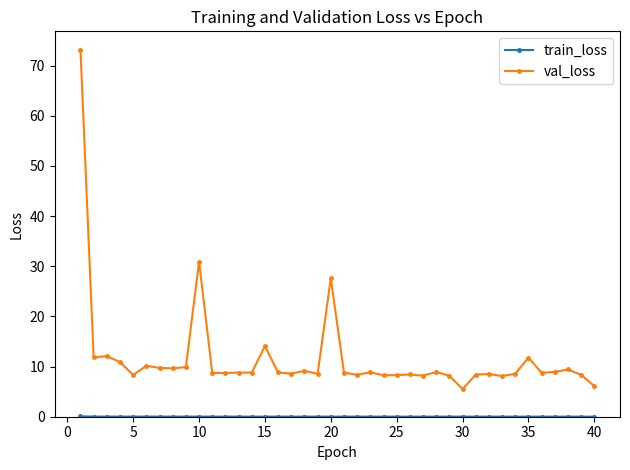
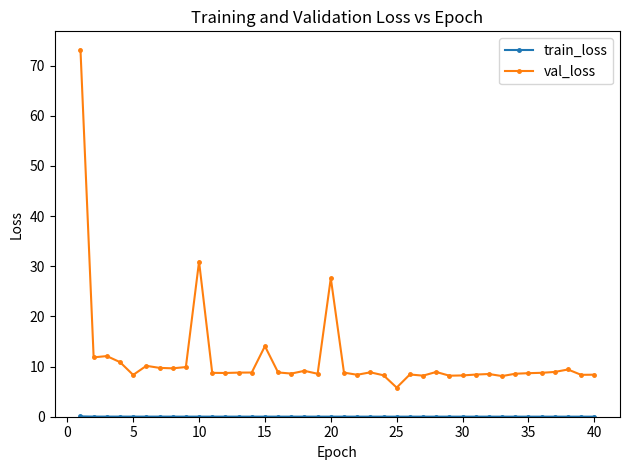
  {
    "train_loss": {
      "5": 0,
      "10": 0,
      "15": 0,
      "20": 0,
      "25": 0,
      "30": 0,
      "35": 0,
      "40": 0
    },
    "val_loss": {
      "5": 8,
      "10": 31,
      "15": 14,
      "20": 28,
-     "25": 8,
-     "30": 6,
-     "35": 12,
-     "40": 6
+     "25": 6,
+     "30": 8,
+     "35": 9,
+     "40": 8
    }
  }
